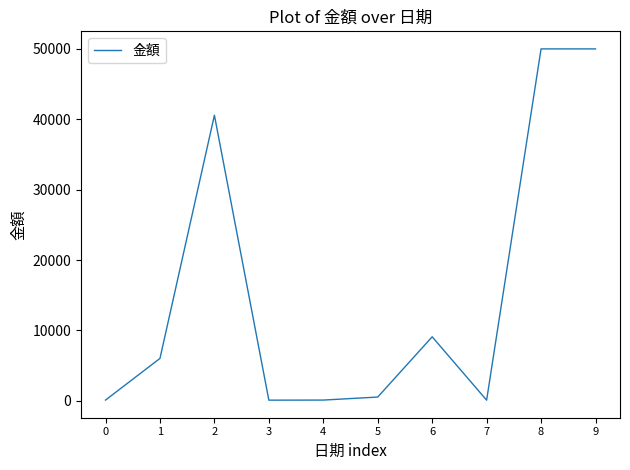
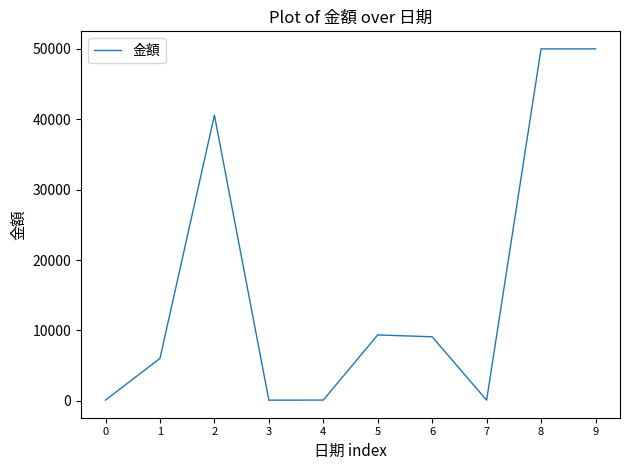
  {
    "0": 0,
    "1": 6000,
    "2": 41000,
    "3": 0,
    "4": 0,
-   "5": 1000,
+   "5": 9000,
    "6": 9000,
    "7": 0,
    "8": 50000,
    "9": 50000
  }
